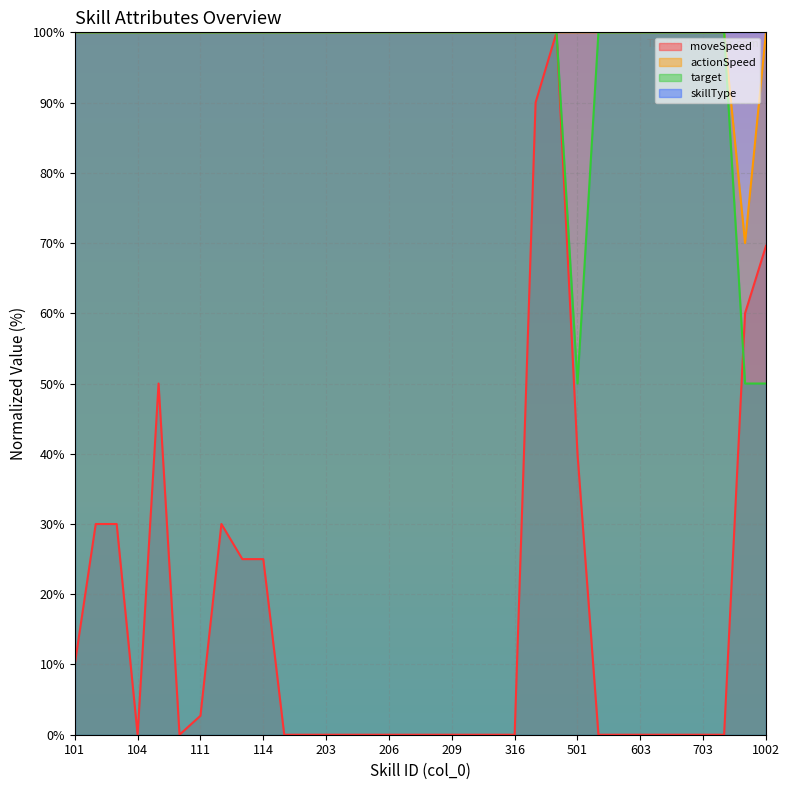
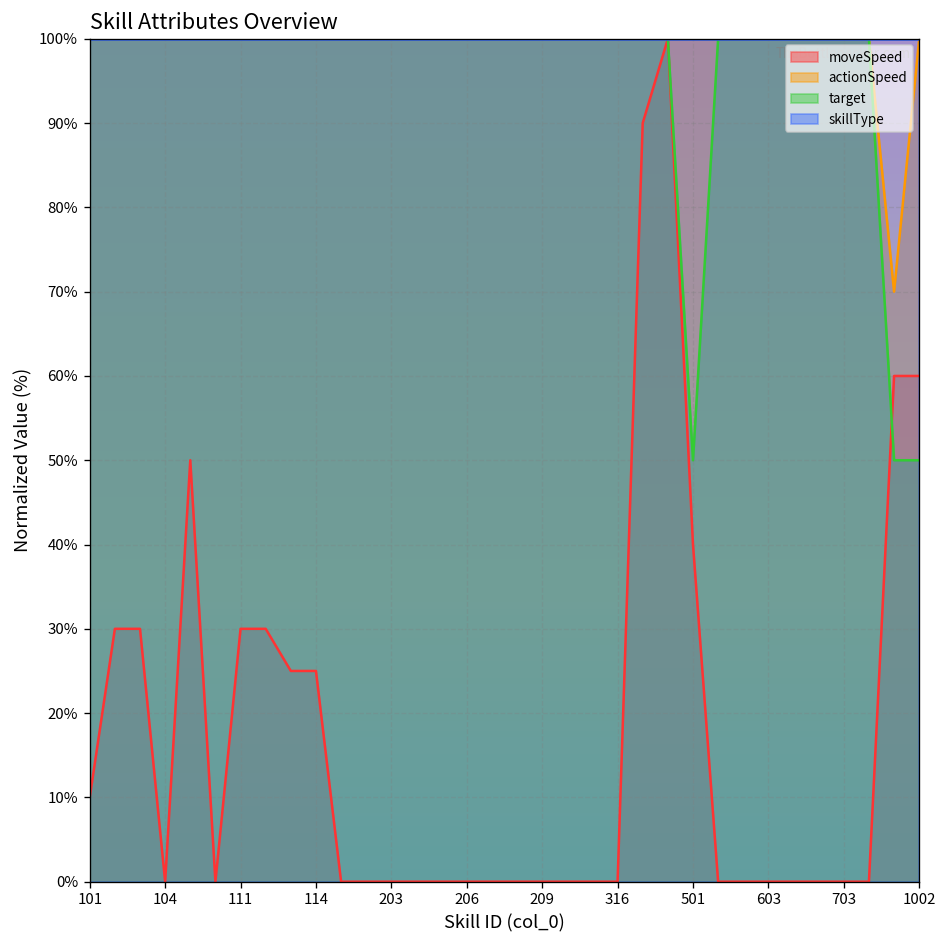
  {
    "moveSpeed": {
      "101": "10%",
      "104": "0%",
-     "111": "3%",
+     "111": "30%",
      "114": "25%",
      "203": "0%",
      "206": "0%",
      "209": "0%",
      "316": "0%",
      "501": "40%",
      "603": "0%",
      "703": "0%",
-     "1002": "70%"
+     "1002": "60%"
    },
    "target": {
      "501": "50%",
      "1002": "50%"
    }
  }
